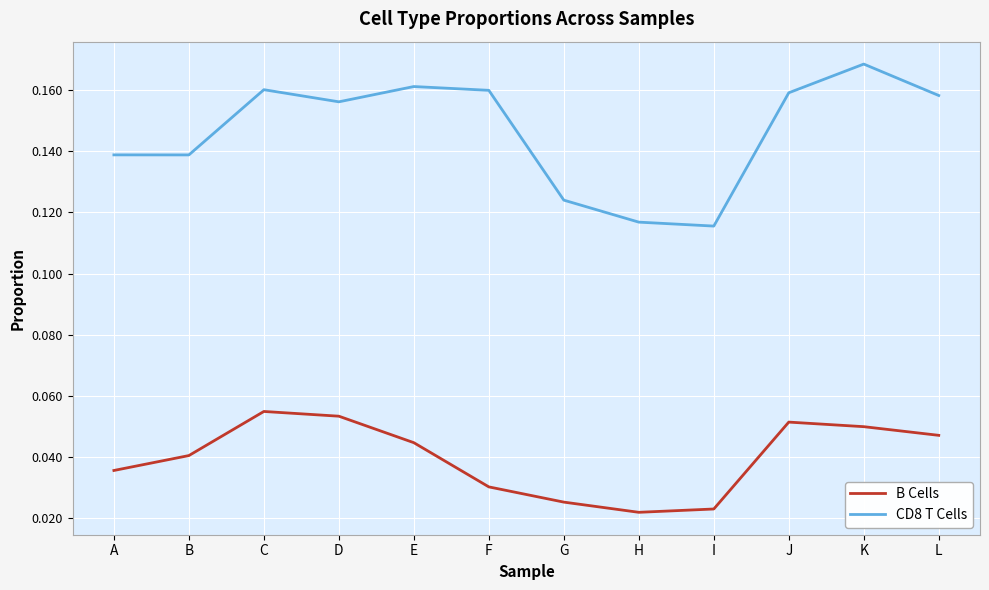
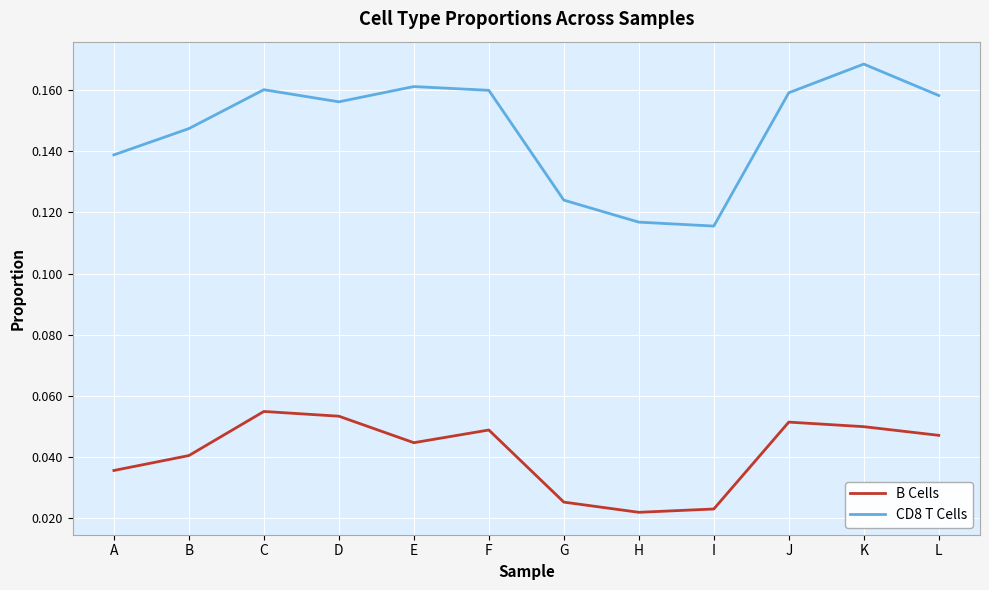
  {
    "B Cells": {
      "A": 0.035,
      "B": 0.040,
      "C": 0.055,
      "D": 0.053,
      "E": 0.045,
-     "F": 0.030,
+     "F": 0.049,
      "G": 0.025,
      "H": 0.022,
      "I": 0.023,
      "J": 0.051,
      "K": 0.050,
      "L": 0.047
    },
    "CD8 T Cells": {
      "A": 0.139,
-     "B": 0.139,
+     "B": 0.147,
      "C": 0.160,
      "D": 0.156,
      "E": 0.161,
      "F": 0.160,
      "G": 0.124,
      "H": 0.117,
      "I": 0.116,
      "J": 0.159,
      "K": 0.169,
      "L": 0.158
    }
  }
